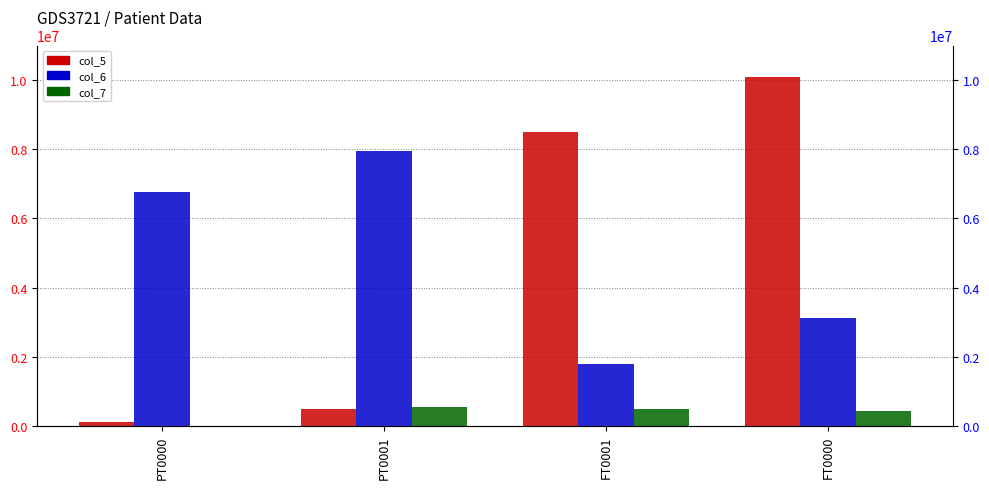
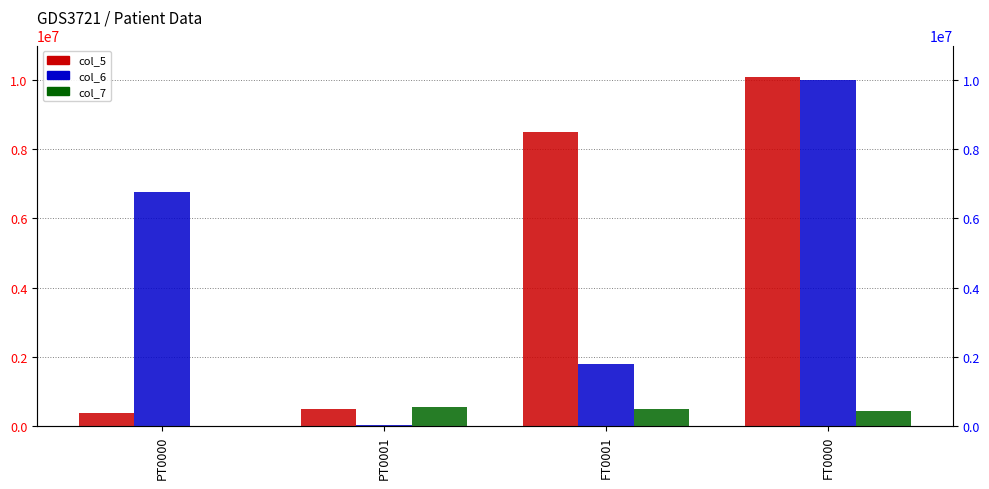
  {
    "col_5": {
-     "PT0000": 100000,
+     "PT0000": 400000,
      "PT0001": 500000,
      "FT0001": 8500000,
      "FT0000": 10100000
    },
    "col_6": {
      "PT0000": 6800000,
-     "PT0001": 7900000,
+     "PT0001": 0,
      "FT0001": 1800000,
-     "FT0000": 3100000
+     "FT0000": 10000000
    },
    "col_7": {
      "PT0001": 600000,
      "FT0001": 500000,
      "FT0000": 400000
    }
  }
